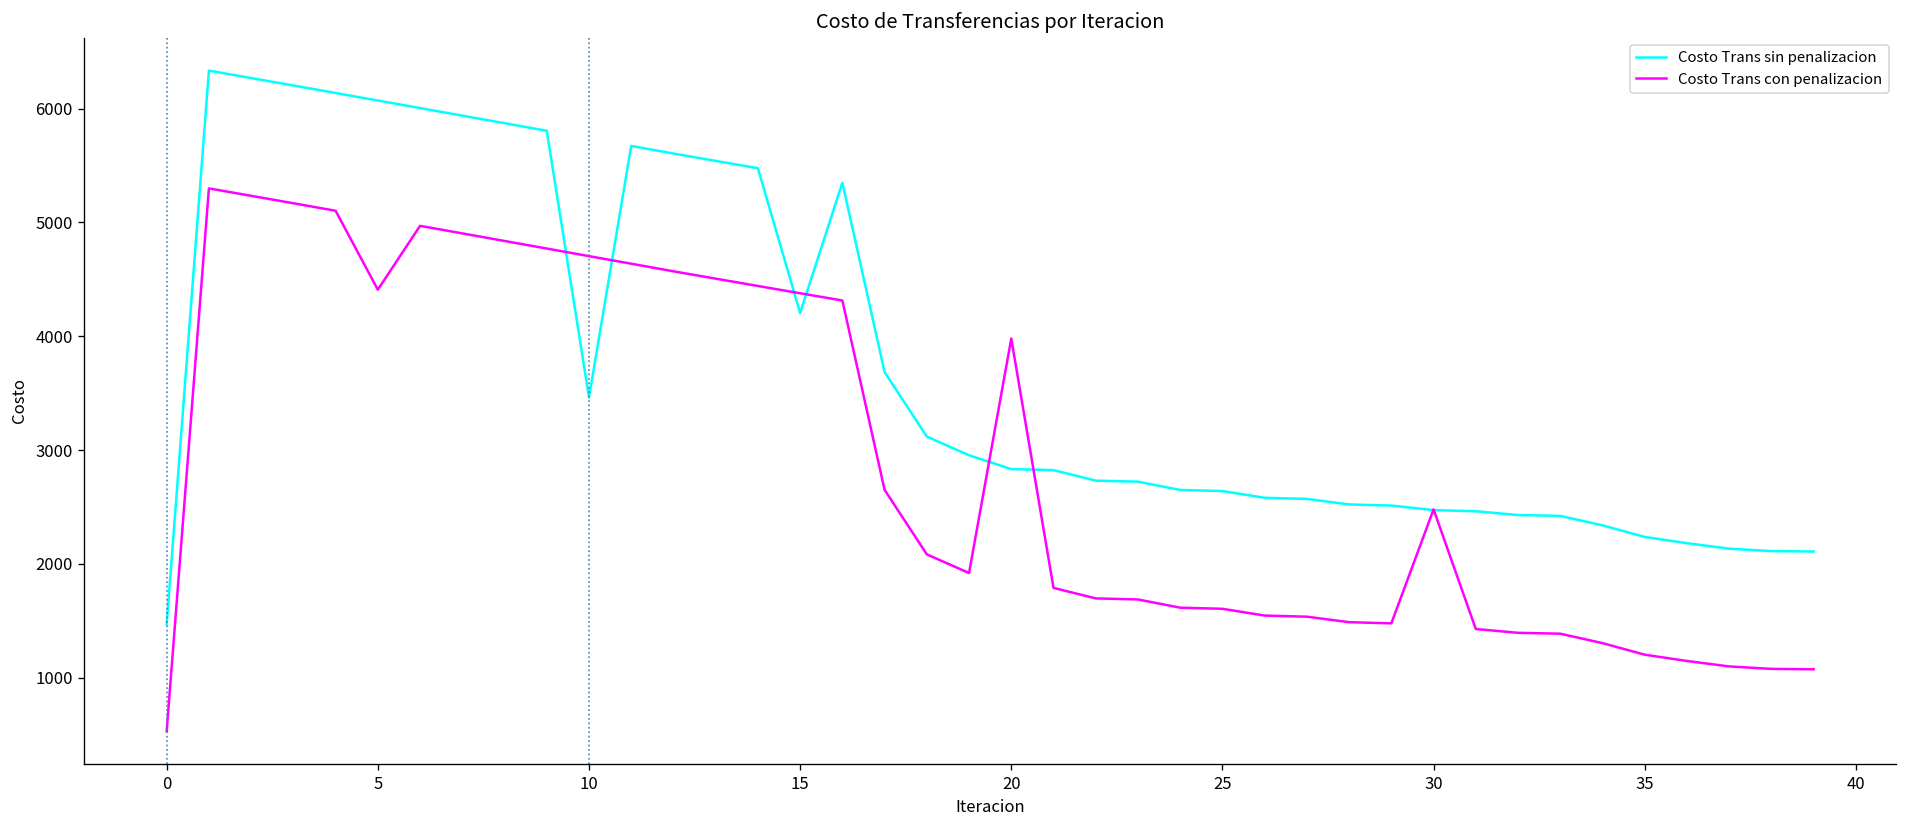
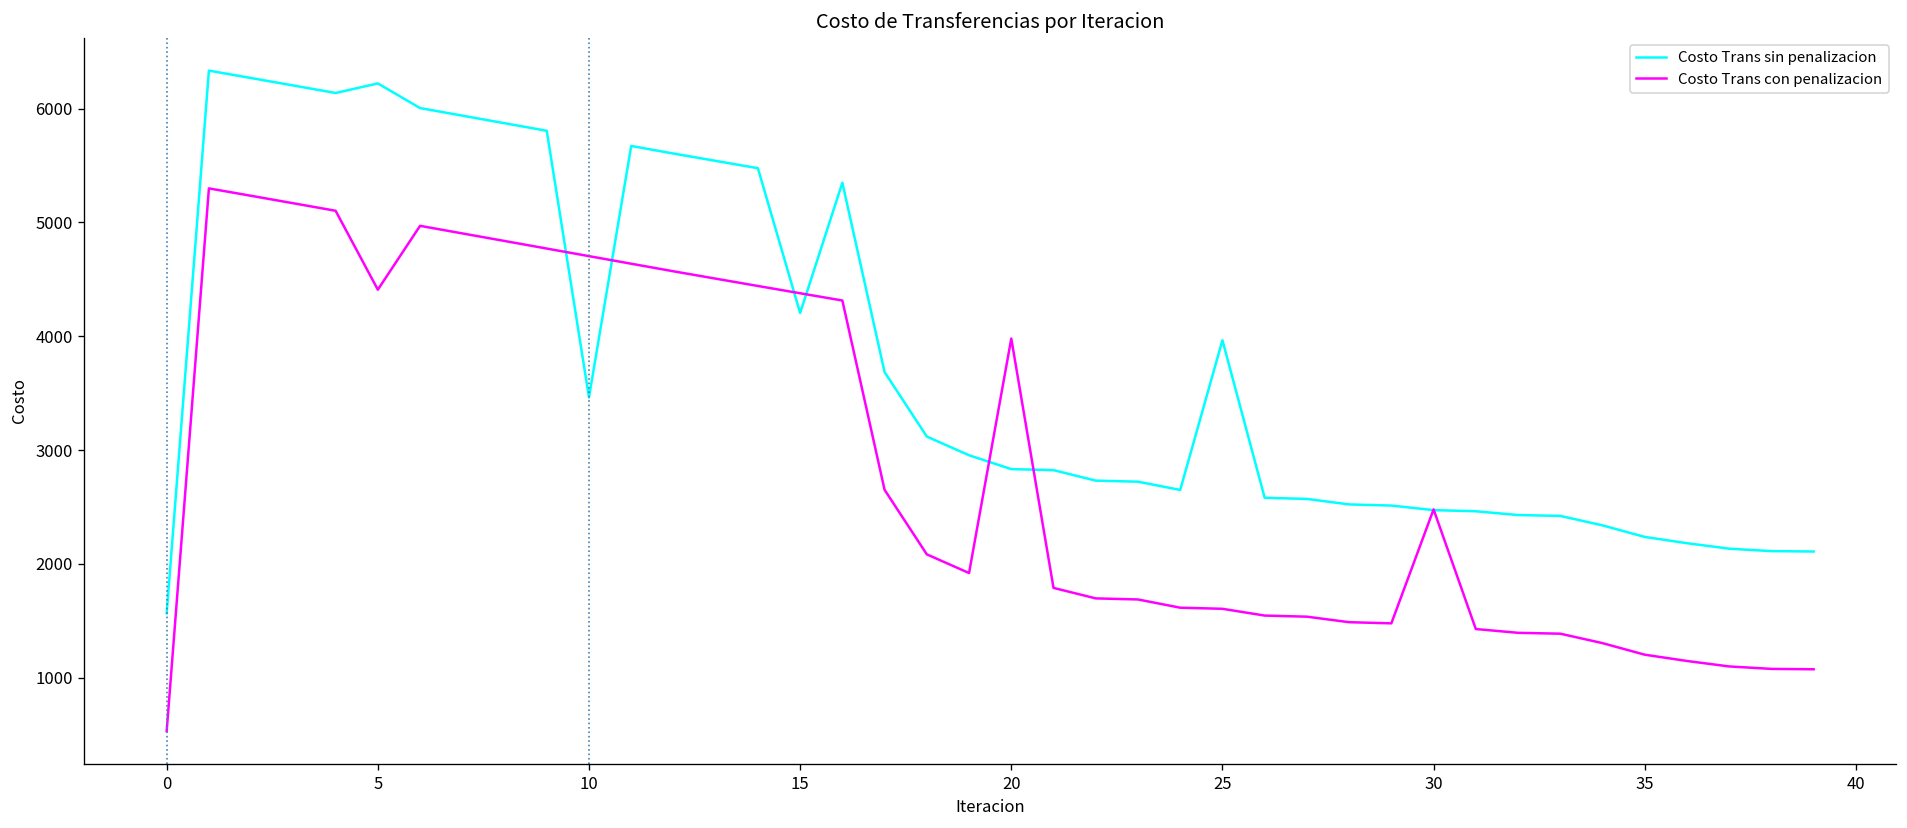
  {
    "Costo Trans sin penalizacion": {
-     "0": 1500,
-     "5": 6100,
+     "0": 1600,
+     "5": 6200,
      "10": 3500,
      "15": 4200,
      "20": 2800,
-     "25": 2600,
+     "25": 4000,
      "35": 2200
    },
    "Costo Trans con penalizacion": {
      "0": 500,
      "5": 4400,
      "10": 4700,
      "15": 4400,
      "20": 4000,
      "25": 1600,
      "35": 1200
    }
  }
